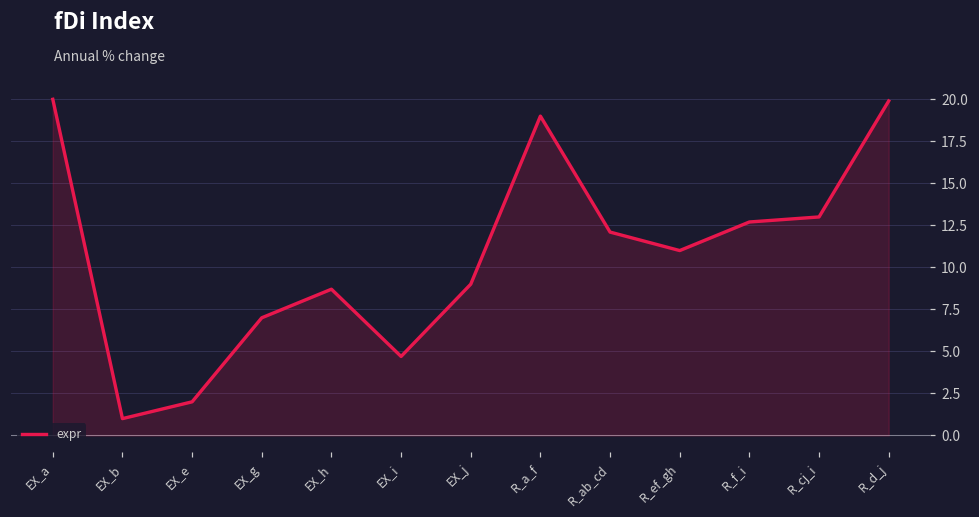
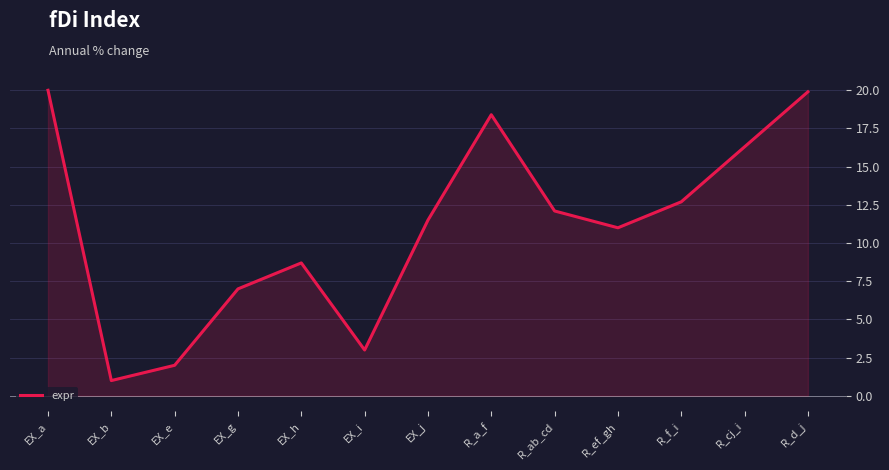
  {
    "EX_a": 20.0,
    "EX_b": 1.0,
    "EX_e": 2.0,
    "EX_g": 7.0,
    "EX_h": 8.7,
-   "EX_i": 4.7,
-   "EX_j": 9.0,
-   "R_a_f": 19.0,
+   "EX_i": 3.0,
+   "EX_j": 11.5,
+   "R_a_f": 18.4,
    "R_ab_cd": 12.1,
    "R_ef_gh": 11.0,
    "R_f_i": 12.7,
-   "R_cj_i": 13.0,
+   "R_cj_i": 16.3,
    "R_d_j": 19.9
  }
